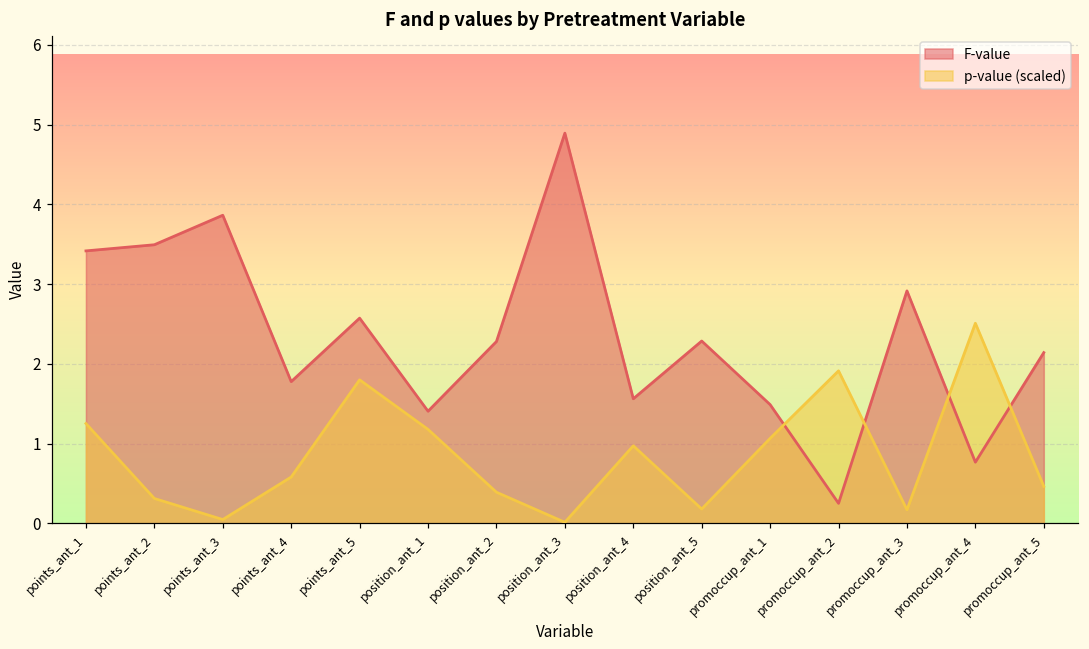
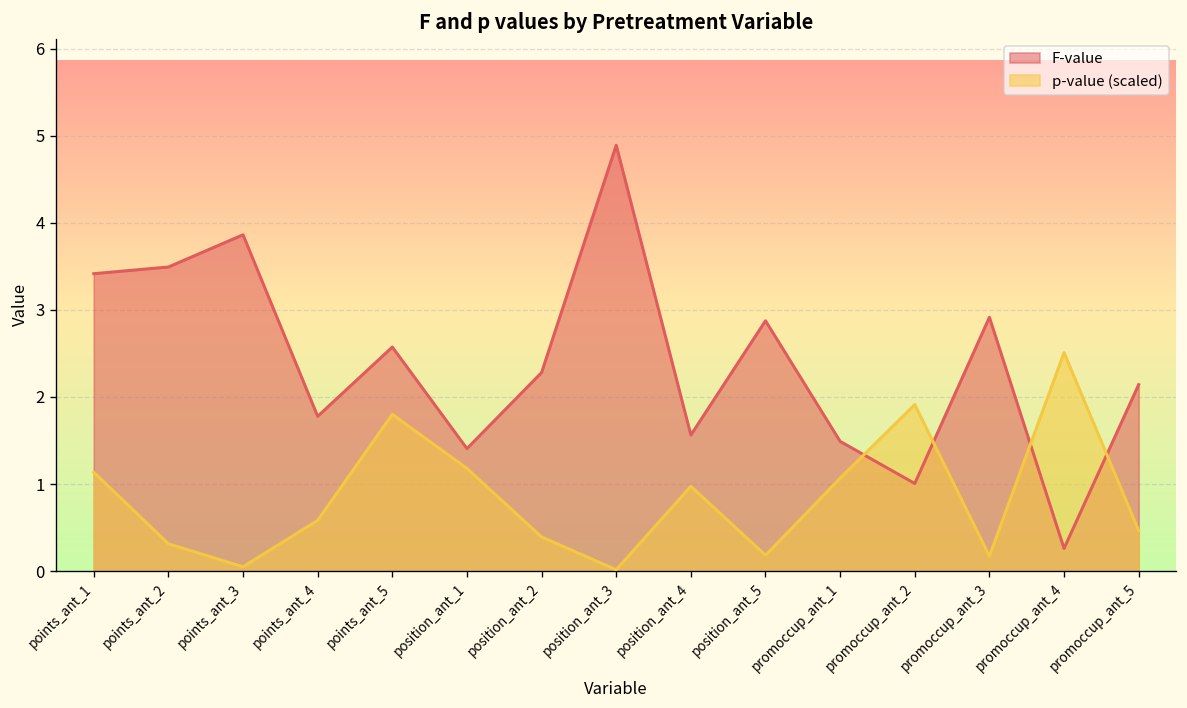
  {
    "F-value": {
      "points_ant_1": 3.4,
      "points_ant_2": 3.5,
      "points_ant_3": 3.9,
      "points_ant_4": 1.8,
      "points_ant_5": 2.6,
      "position_ant_1": 1.4,
      "position_ant_2": 2.3,
      "position_ant_3": 4.9,
      "position_ant_4": 1.6,
-     "position_ant_5": 2.3,
+     "position_ant_5": 2.9,
      "promoccup_ant_1": 1.5,
-     "promoccup_ant_2": 0.3,
+     "promoccup_ant_2": 1.0,
      "promoccup_ant_3": 2.9,
-     "promoccup_ant_4": 0.8,
+     "promoccup_ant_4": 0.3,
      "promoccup_ant_5": 2.1
    },
    "p-value (scaled)": {
-     "points_ant_1": 1.3,
+     "points_ant_1": 1.1,
      "points_ant_2": 0.3,
      "points_ant_3": 0.0,
      "points_ant_4": 0.6,
      "points_ant_5": 1.8,
      "position_ant_1": 1.2,
      "position_ant_2": 0.4,
      "position_ant_3": 0.0,
      "position_ant_4": 1.0,
      "position_ant_5": 0.2,
      "promoccup_ant_1": 1.1,
      "promoccup_ant_2": 1.9,
      "promoccup_ant_3": 0.2,
      "promoccup_ant_4": 2.5,
      "promoccup_ant_5": 0.5
    }
  }
